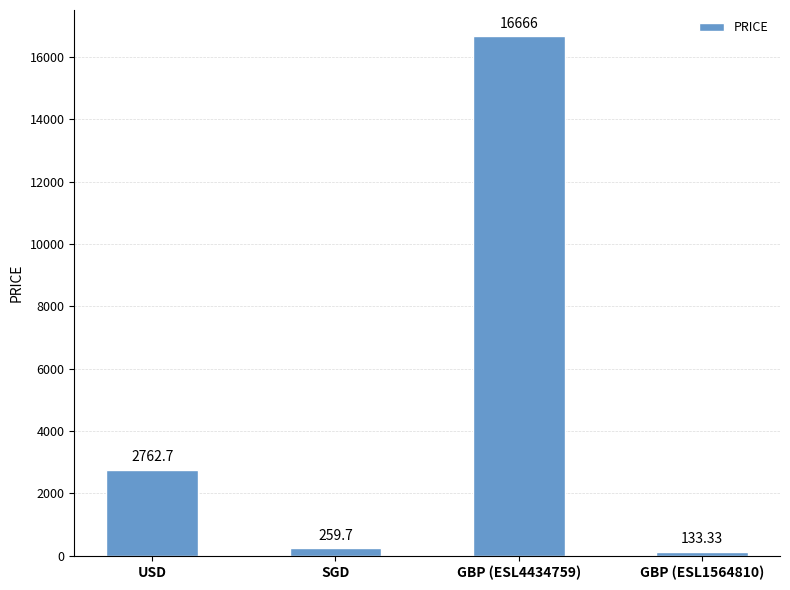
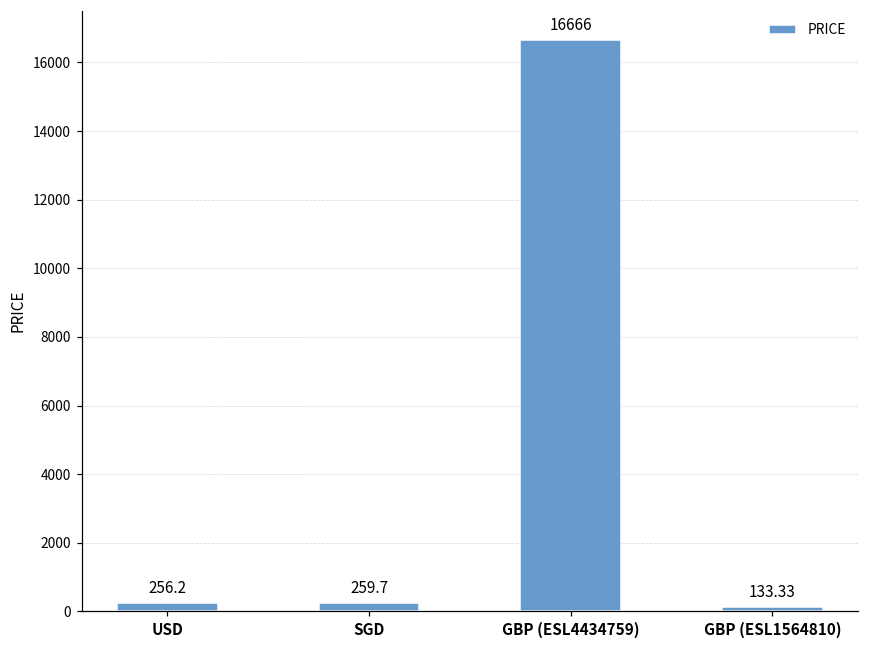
  {
-   "USD": 2762.7,
+   "USD": 256.2,
    "SGD": 259.7,
    "GBP (ESL4434759)": 16666,
    "GBP (ESL1564810)": 133.33
  }
